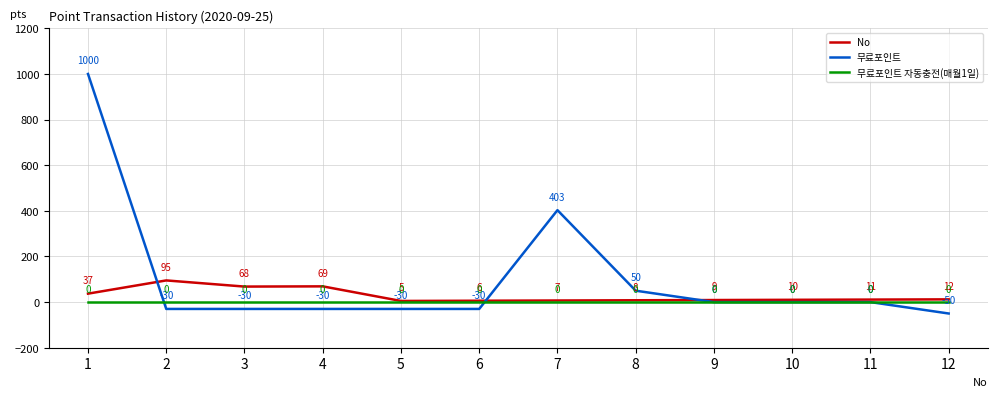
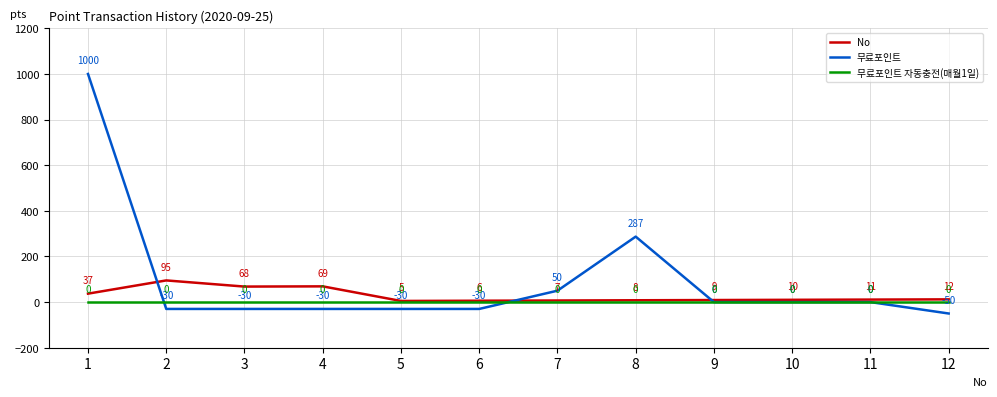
  {
    "No": {
      "1": 37,
      "2": 95,
      "3": 68,
      "4": 69
    },
    "무료포인트": {
      "1": 1000,
-     "7": 403,
-     "8": 50
+     "7": 50,
+     "8": 287
    }
  }
